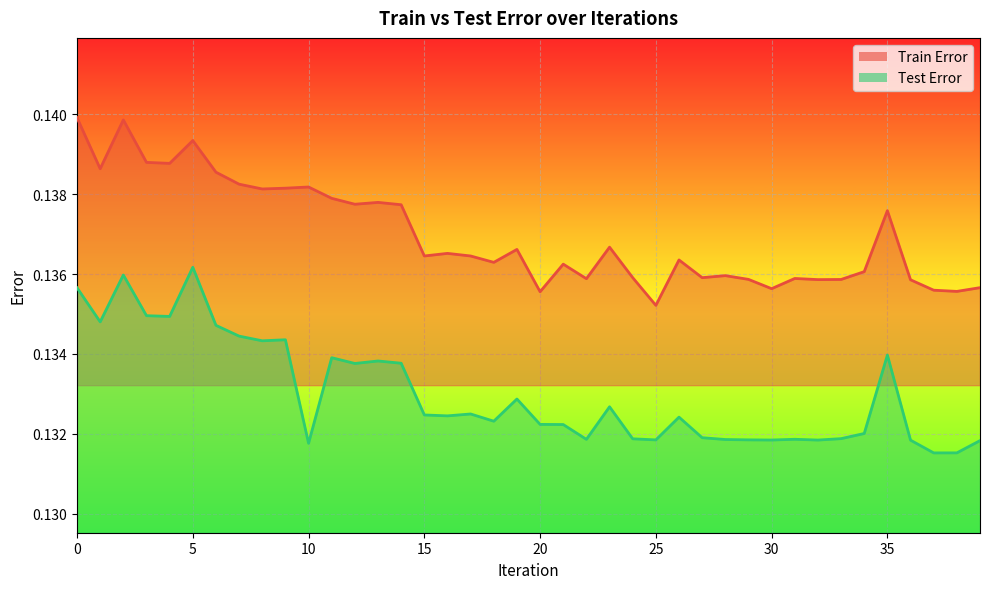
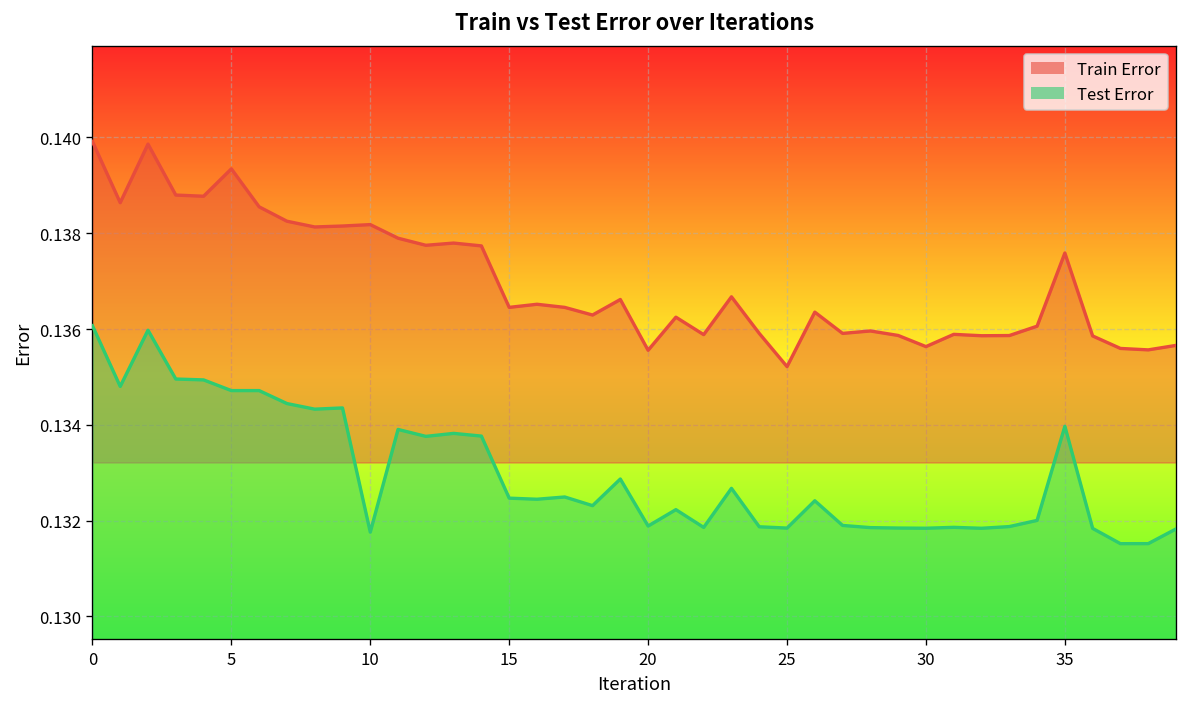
  {
    "Train Error": {
      "0": 0.1399,
      "5": 0.1393,
      "10": 0.1382,
      "15": 0.1365,
      "20": 0.1356,
      "25": 0.1352,
      "30": 0.1356,
      "35": 0.1376
    },
    "Test Error": {
-     "0": 0.1357,
-     "5": 0.1362,
+     "0": 0.1361,
+     "5": 0.1347,
      "10": 0.1318,
      "15": 0.1325,
-     "20": 0.1322,
+     "20": 0.1319,
      "25": 0.1318,
      "30": 0.1318,
      "35": 0.1340
    }
  }
